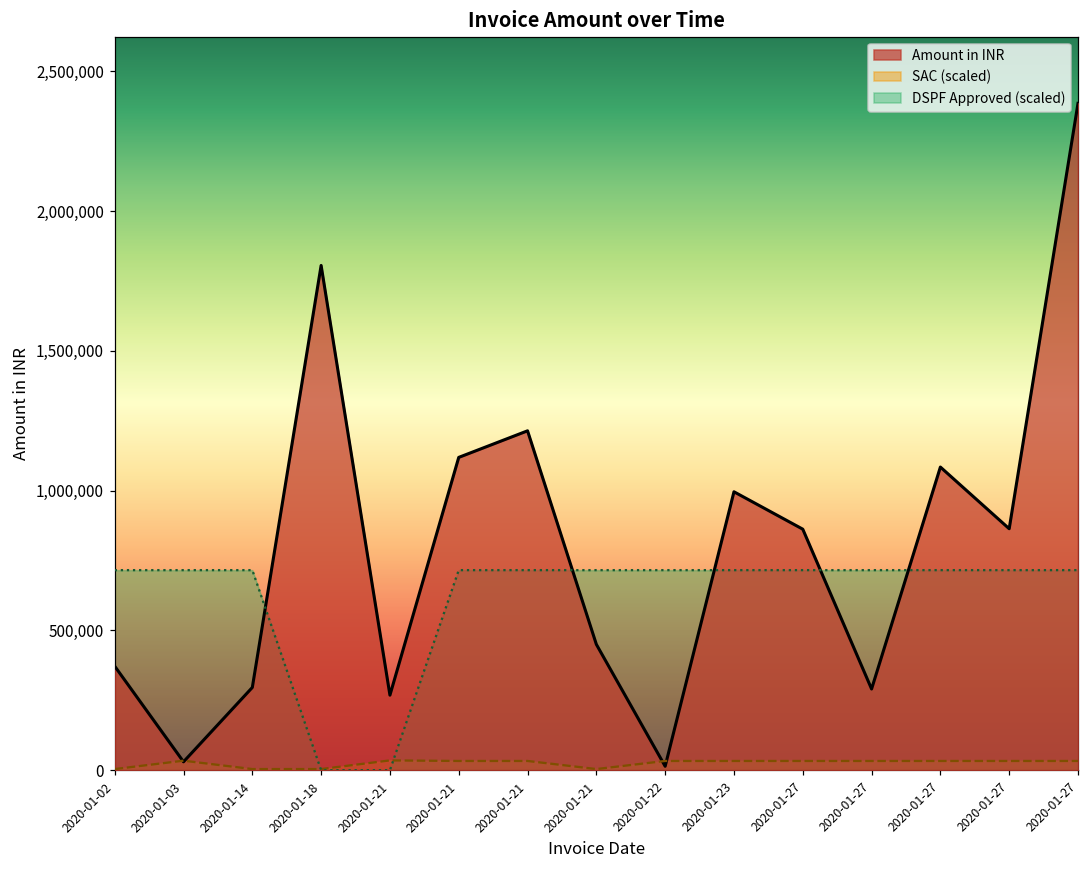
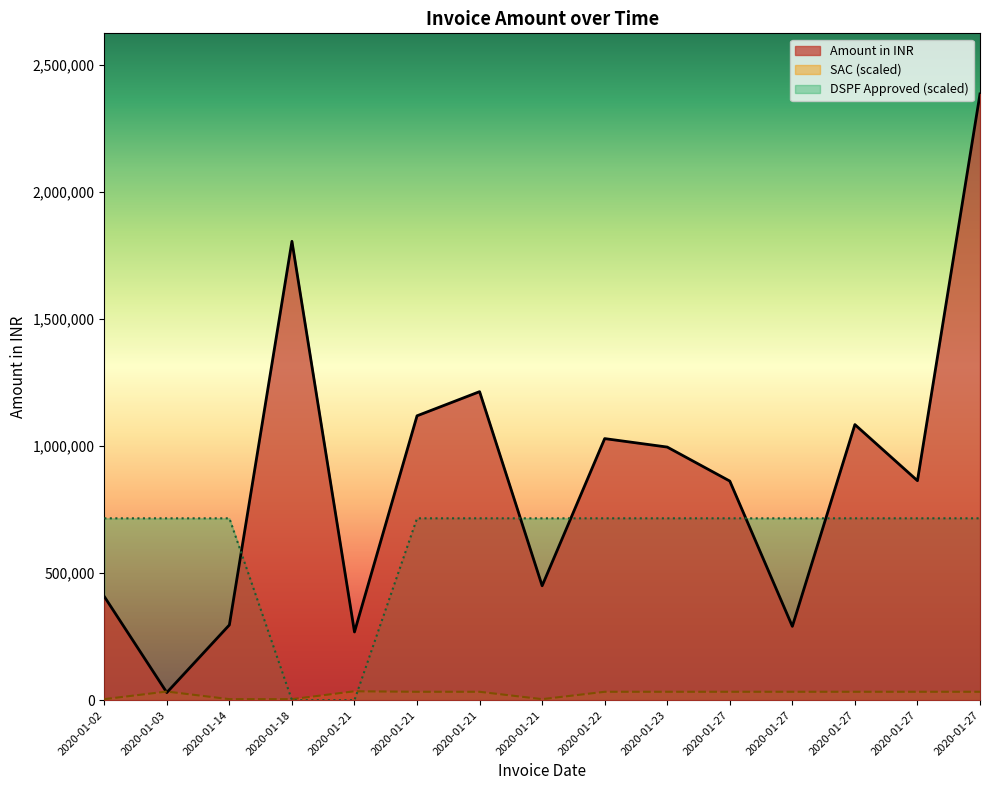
  {
    "Amount in INR": {
-     "2020-01-02": "370,000",
+     "2020-01-02": "410,000",
      "2020-01-14": "300,000",
      "2020-01-18": "1,810,000",
-     "2020-01-22": "10,000",
+     "2020-01-22": "1,030,000",
      "2020-01-23": "1,000,000"
    },
    "SAC (scaled)": {
      "2020-01-02": "0",
      "2020-01-14": "0",
      "2020-01-22": "30,000",
      "2020-01-23": "30,000"
    },
    "DSPF Approved (scaled)": {
      "2020-01-02": "720,000",
      "2020-01-03": "720,000",
      "2020-01-14": "720,000",
      "2020-01-22": "720,000",
      "2020-01-23": "720,000"
    }
  }
